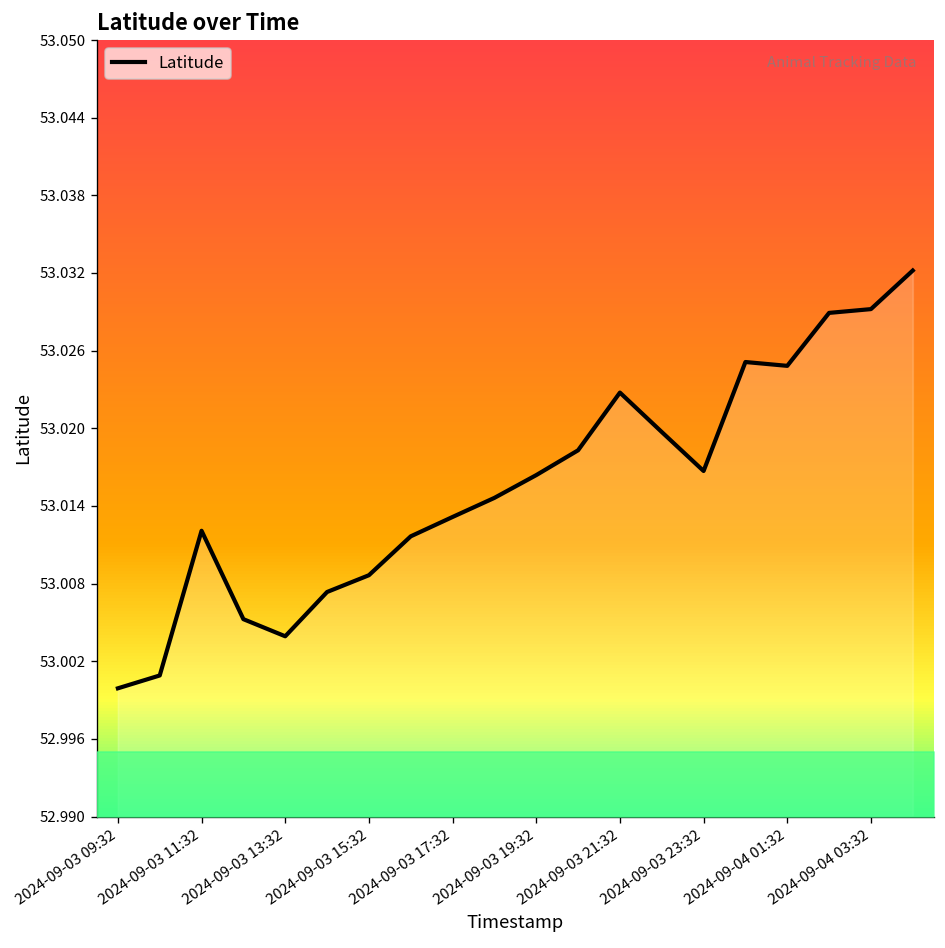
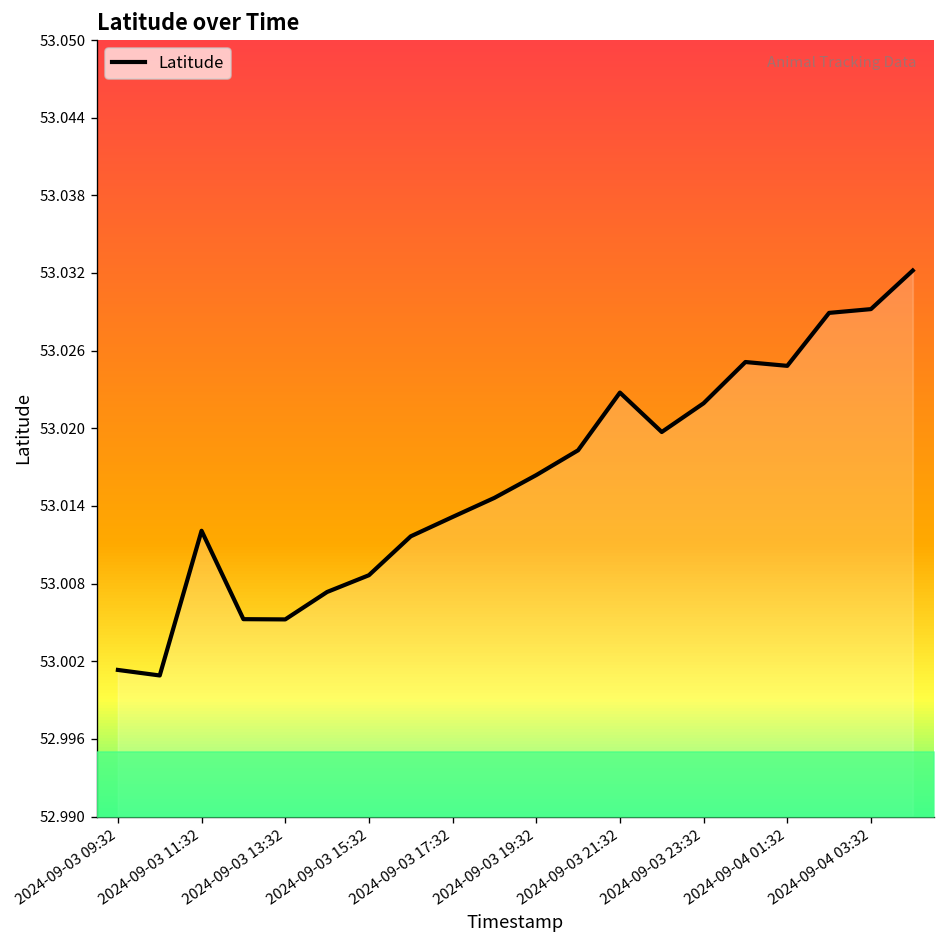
  {
    "Latitude": {
-     "2024-09-03 09:32": 52.9999,
+     "2024-09-03 09:32": 53.0013,
      "2024-09-03 11:32": 53.0121,
-     "2024-09-03 13:32": 53.0039,
+     "2024-09-03 13:32": 53.0052,
      "2024-09-03 15:32": 53.0086,
      "2024-09-03 17:32": 53.0131,
      "2024-09-03 19:32": 53.0164,
      "2024-09-03 21:32": 53.0228,
-     "2024-09-03 23:32": 53.0167,
+     "2024-09-03 23:32": 53.0219,
      "2024-09-04 01:32": 53.0248,
      "2024-09-04 03:32": 53.0292
    }
  }
